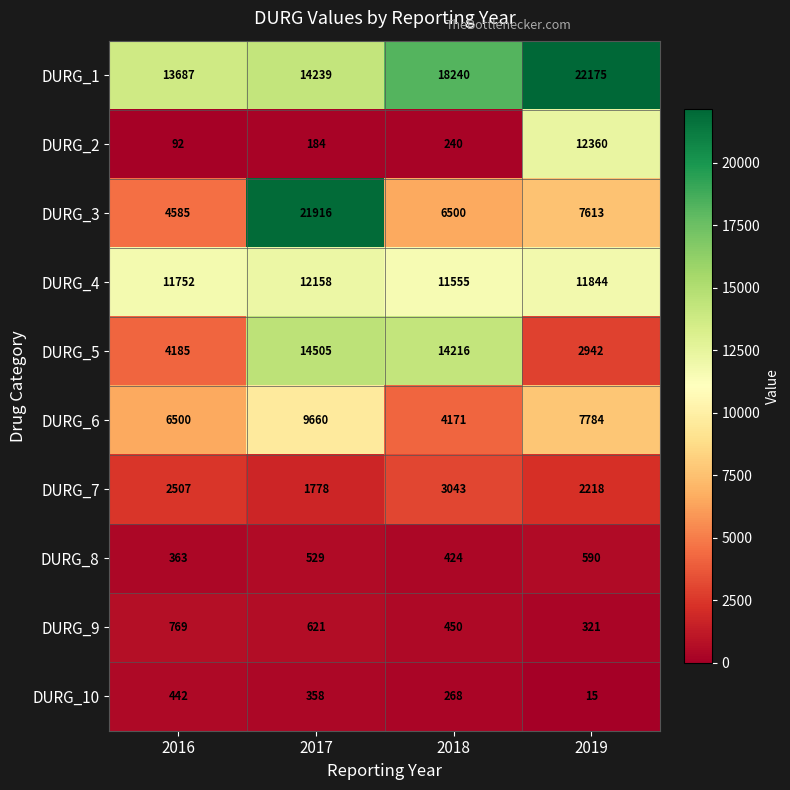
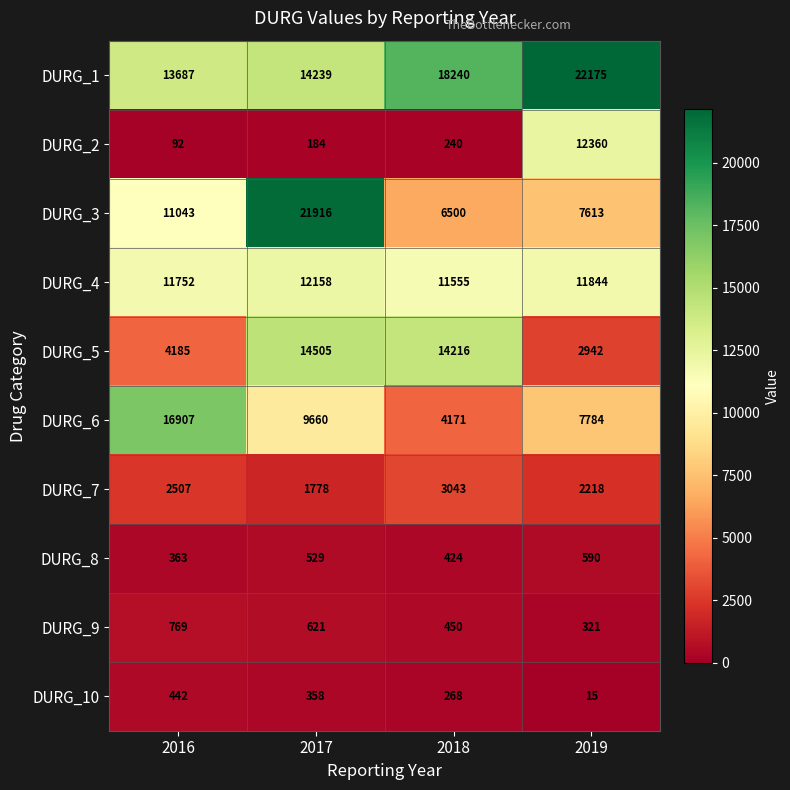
  {
    "DURG_1": {
      "2016": 13687,
      "2017": 14239,
      "2018": 18240,
      "2019": 22175
    },
    "DURG_2": {
      "2016": 92,
      "2017": 184,
      "2018": 240,
      "2019": 12360
    },
    "DURG_3": {
-     "2016": 4585,
+     "2016": 11043,
      "2017": 21916,
      "2018": 6500,
      "2019": 7613
    },
    "DURG_4": {
      "2016": 11752,
      "2017": 12158,
      "2018": 11555,
      "2019": 11844
    },
    "DURG_5": {
      "2016": 4185,
      "2017": 14505,
      "2018": 14216,
      "2019": 2942
    },
    "DURG_6": {
-     "2016": 6500,
+     "2016": 16907,
      "2017": 9660,
      "2018": 4171,
      "2019": 7784
    },
    "DURG_7": {
      "2016": 2507,
      "2017": 1778,
      "2018": 3043,
      "2019": 2218
    },
    "DURG_8": {
      "2016": 363,
      "2017": 529,
      "2018": 424,
      "2019": 590
    },
    "DURG_9": {
      "2016": 769,
      "2017": 621,
      "2018": 450,
      "2019": 321
    },
    "DURG_10": {
      "2016": 442,
      "2017": 358,
      "2018": 268,
      "2019": 15
    }
  }
